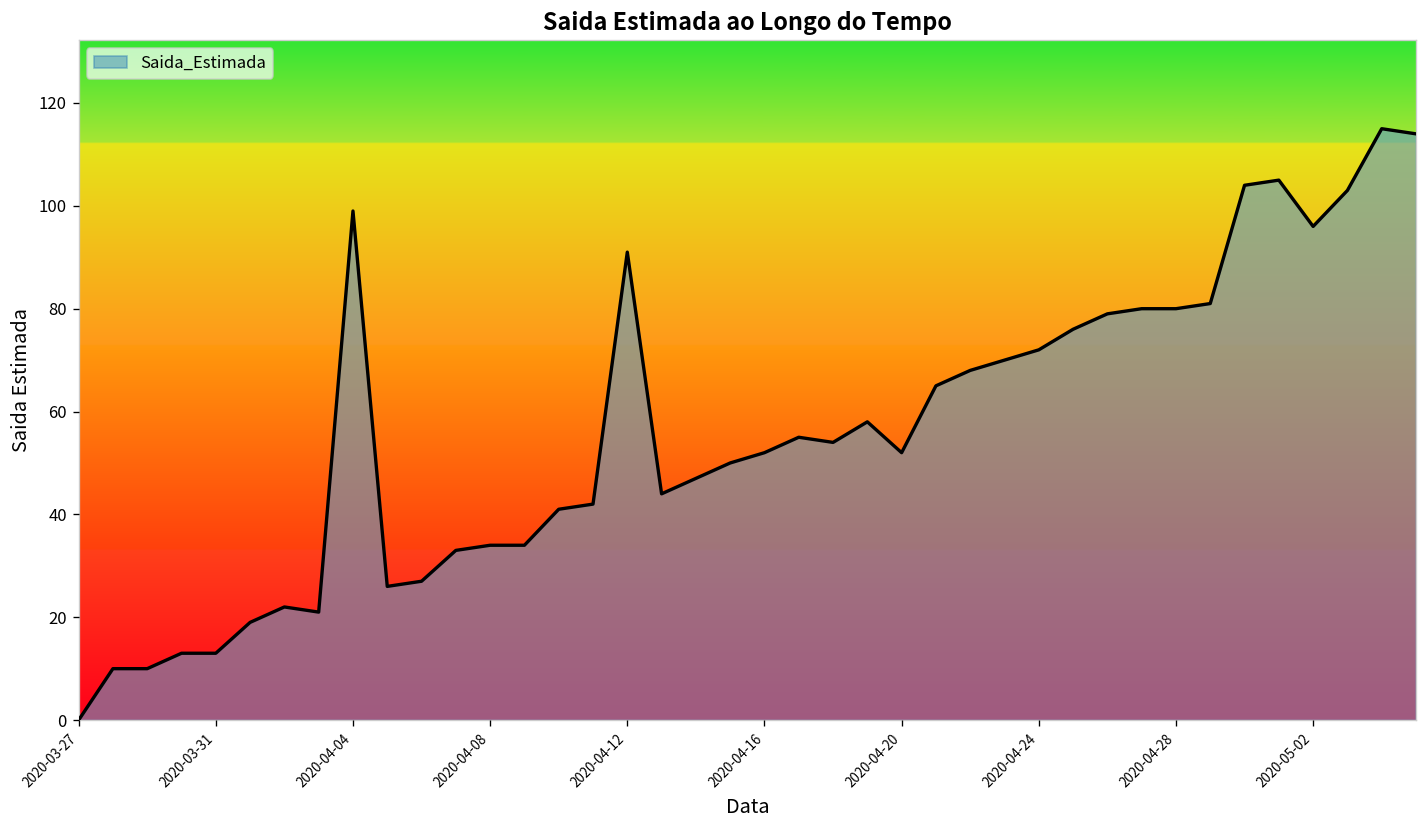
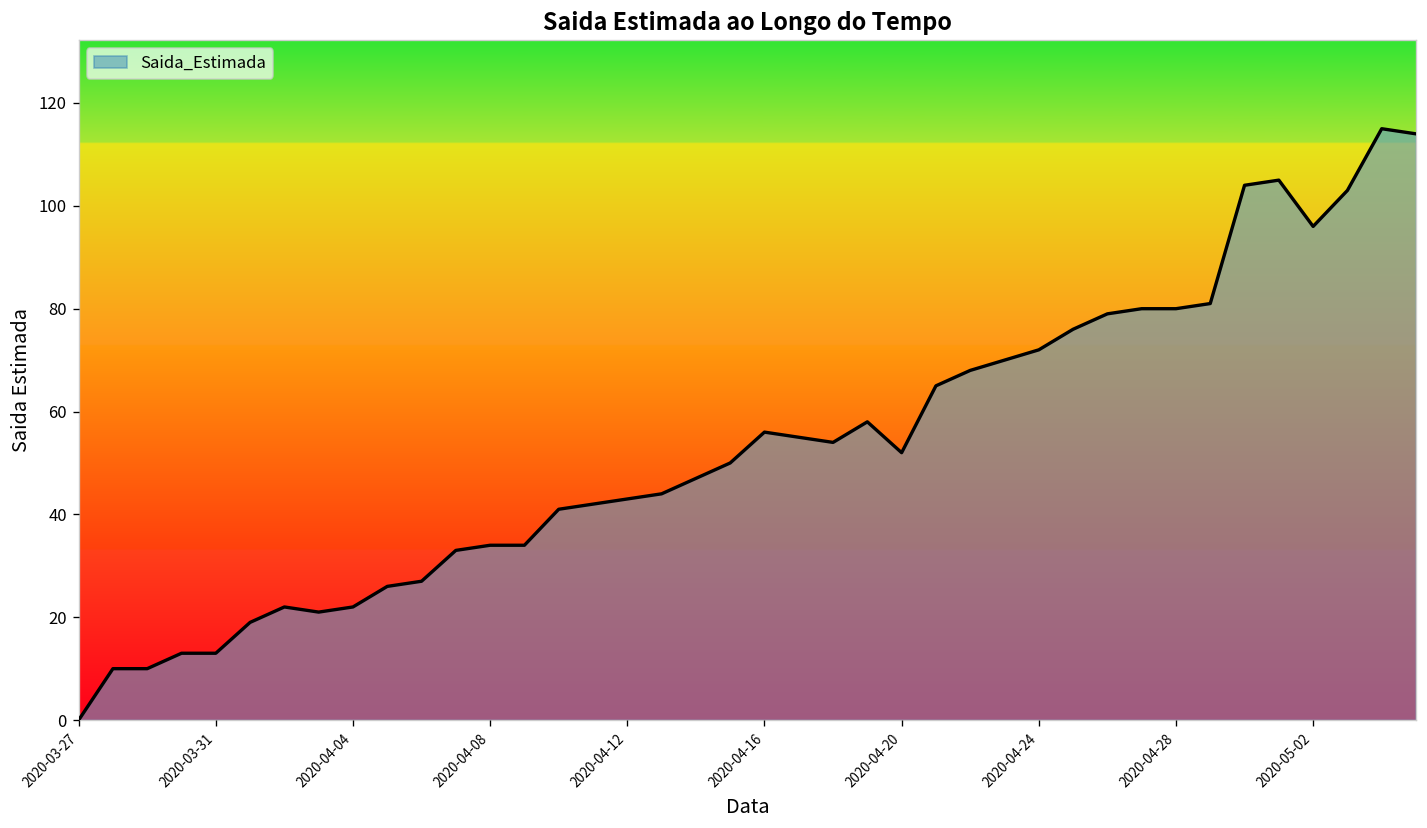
  {
    "2020-03-27": 0,
    "2020-03-31": 13,
-   "2020-04-04": 99,
+   "2020-04-04": 22,
    "2020-04-08": 34,
-   "2020-04-12": 91,
-   "2020-04-16": 52,
+   "2020-04-12": 43,
+   "2020-04-16": 56,
    "2020-04-20": 52,
    "2020-04-24": 72,
    "2020-04-28": 80,
    "2020-05-02": 96
  }
